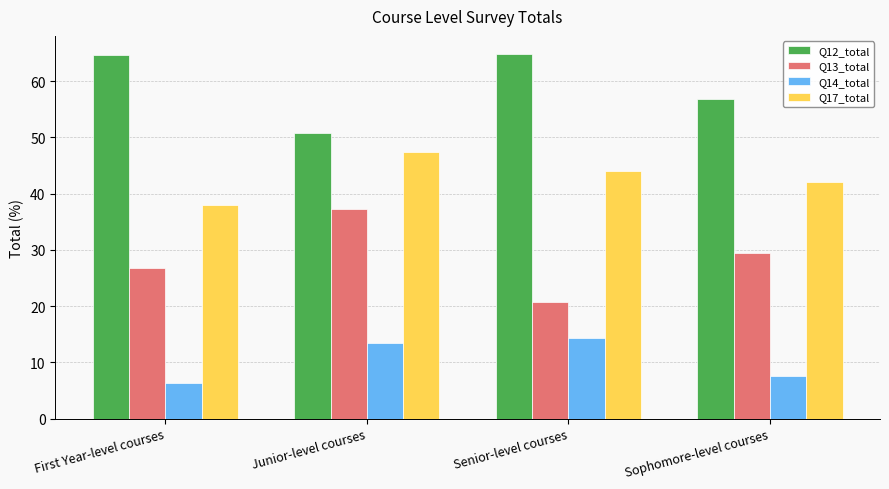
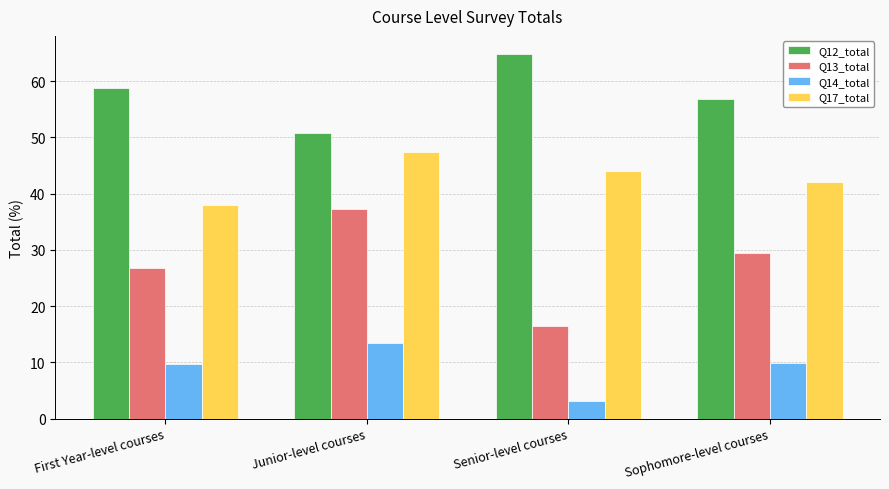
  {
    "Q12_total": {
-     "First Year-level courses": 65,
+     "First Year-level courses": 59,
      "Junior-level courses": 51,
      "Senior-level courses": 65,
      "Sophomore-level courses": 57
    },
    "Q13_total": {
      "First Year-level courses": 27,
      "Junior-level courses": 37,
-     "Senior-level courses": 21,
+     "Senior-level courses": 17,
      "Sophomore-level courses": 29
    },
    "Q14_total": {
-     "First Year-level courses": 6,
+     "First Year-level courses": 10,
      "Junior-level courses": 13,
-     "Senior-level courses": 14,
-     "Sophomore-level courses": 7
+     "Senior-level courses": 3,
+     "Sophomore-level courses": 10
    },
    "Q17_total": {
      "First Year-level courses": 38,
      "Junior-level courses": 47,
      "Senior-level courses": 44,
      "Sophomore-level courses": 42
    }
  }
